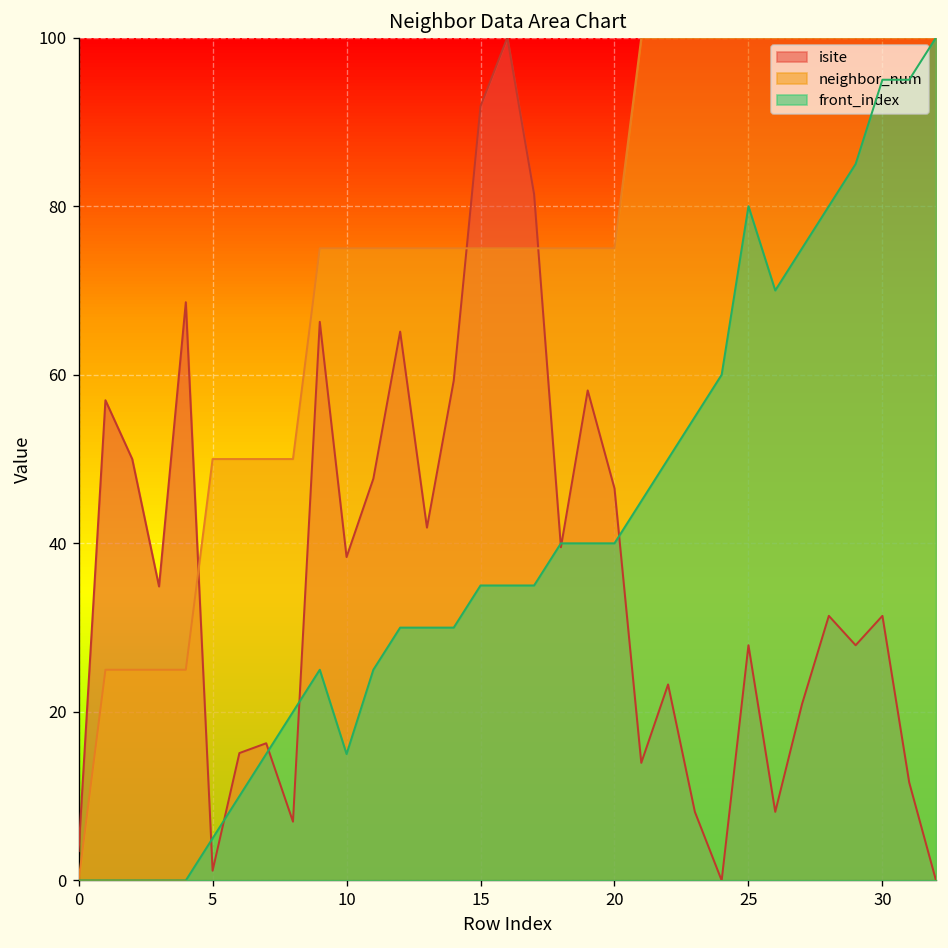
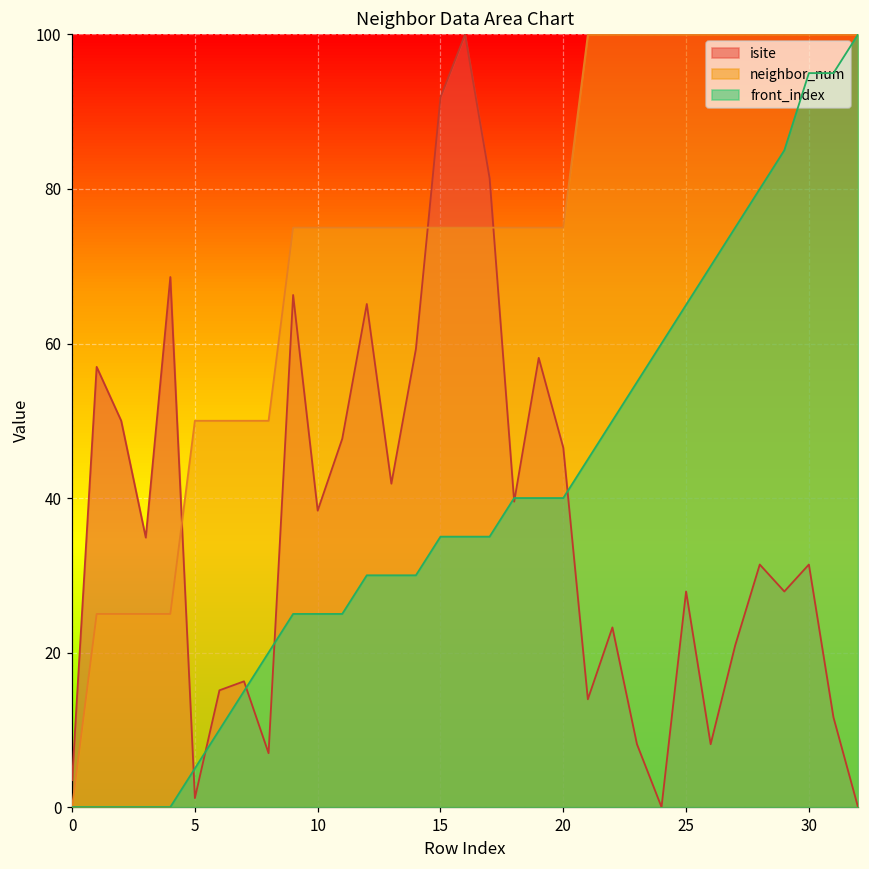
  {
    "isite": {
      "0": 3,
      "5": 1,
      "10": 38,
      "15": 92,
      "20": 47,
      "25": 28,
      "30": 31
    },
    "neighbor_num": {
      "5": 50,
      "10": 75,
      "15": 75,
      "20": 75,
      "25": 100,
      "30": 100
    },
    "front_index": {
      "5": 5,
-     "10": 15,
+     "10": 25,
      "15": 35,
      "20": 40,
-     "25": 80
+     "25": 65
    }
  }
